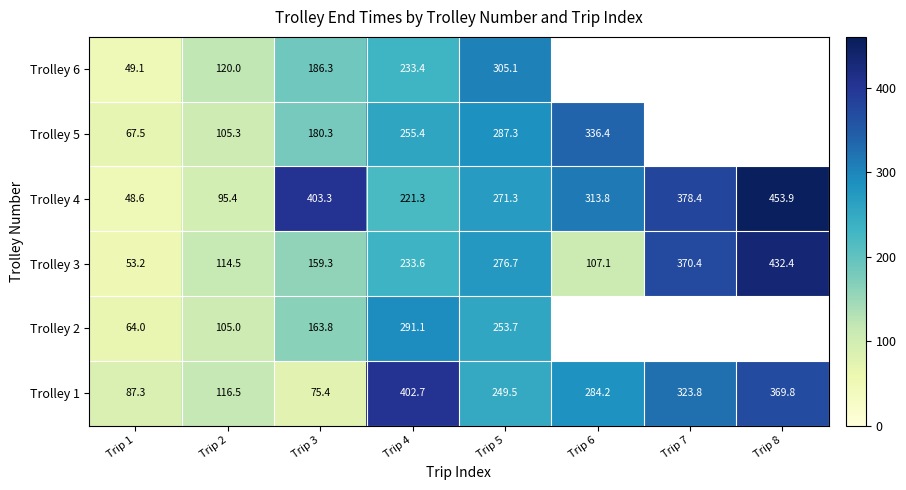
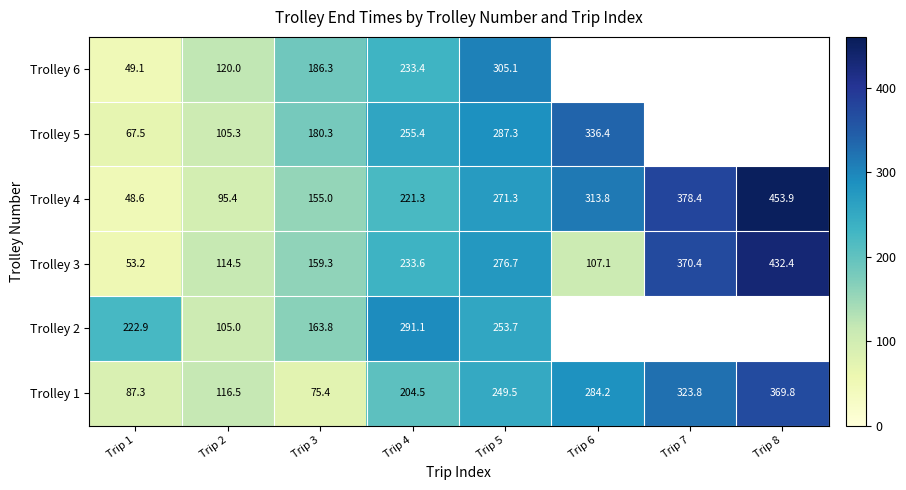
  {
    "Trolley 6": {
      "Trip 1": 49.1,
      "Trip 2": 120.0,
      "Trip 3": 186.3,
      "Trip 4": 233.4,
      "Trip 5": 305.1
    },
    "Trolley 5": {
      "Trip 1": 67.5,
      "Trip 2": 105.3,
      "Trip 3": 180.3,
      "Trip 4": 255.4,
      "Trip 5": 287.3,
      "Trip 6": 336.4
    },
    "Trolley 4": {
      "Trip 1": 48.6,
      "Trip 2": 95.4,
-     "Trip 3": 403.3,
+     "Trip 3": 155.0,
      "Trip 4": 221.3,
      "Trip 5": 271.3,
      "Trip 6": 313.8,
      "Trip 7": 378.4,
      "Trip 8": 453.9
    },
    "Trolley 3": {
      "Trip 1": 53.2,
      "Trip 2": 114.5,
      "Trip 3": 159.3,
      "Trip 4": 233.6,
      "Trip 5": 276.7,
      "Trip 6": 107.1,
      "Trip 7": 370.4,
      "Trip 8": 432.4
    },
    "Trolley 2": {
-     "Trip 1": 64.0,
+     "Trip 1": 222.9,
      "Trip 2": 105.0,
      "Trip 3": 163.8,
      "Trip 4": 291.1,
      "Trip 5": 253.7
    },
    "Trolley 1": {
      "Trip 1": 87.3,
      "Trip 2": 116.5,
      "Trip 3": 75.4,
-     "Trip 4": 402.7,
+     "Trip 4": 204.5,
      "Trip 5": 249.5,
      "Trip 6": 284.2,
      "Trip 7": 323.8,
      "Trip 8": 369.8
    }
  }
